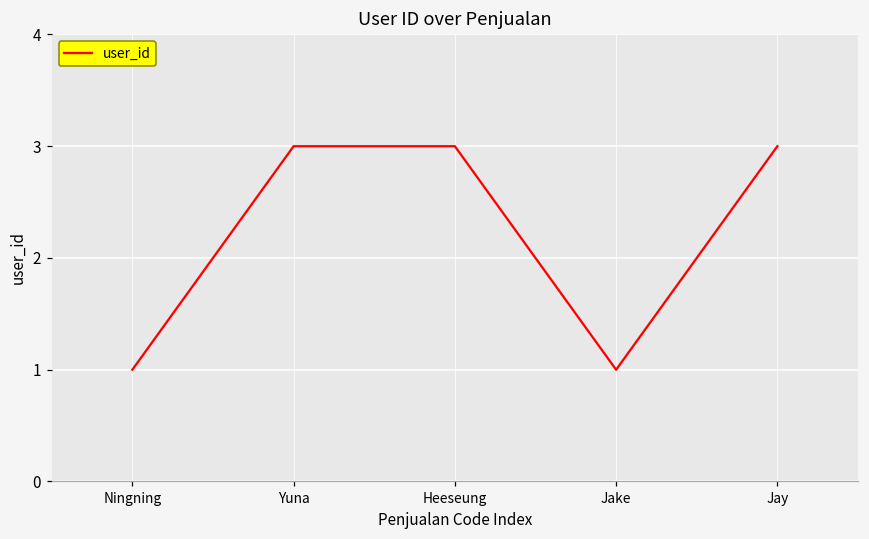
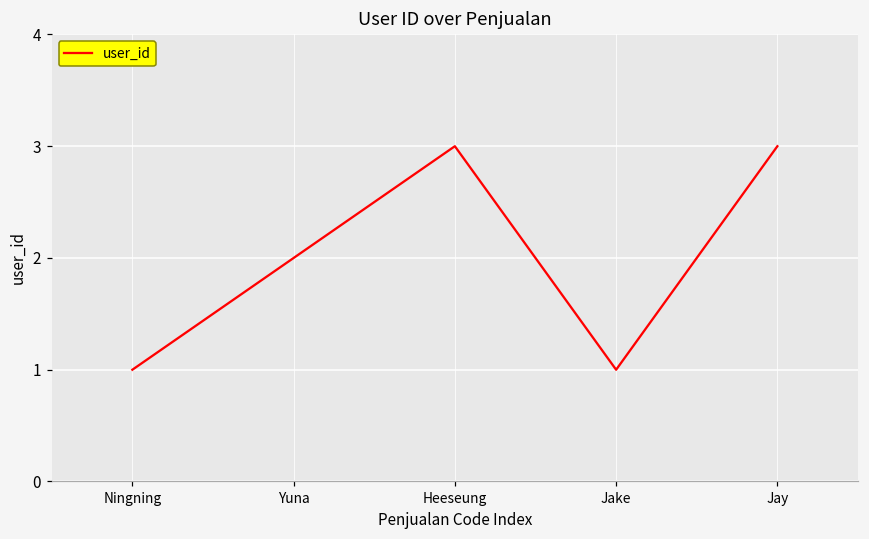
  {
    "Ningning": 1,
-   "Yuna": 3,
+   "Yuna": 2,
    "Heeseung": 3,
    "Jake": 1,
    "Jay": 3
  }
